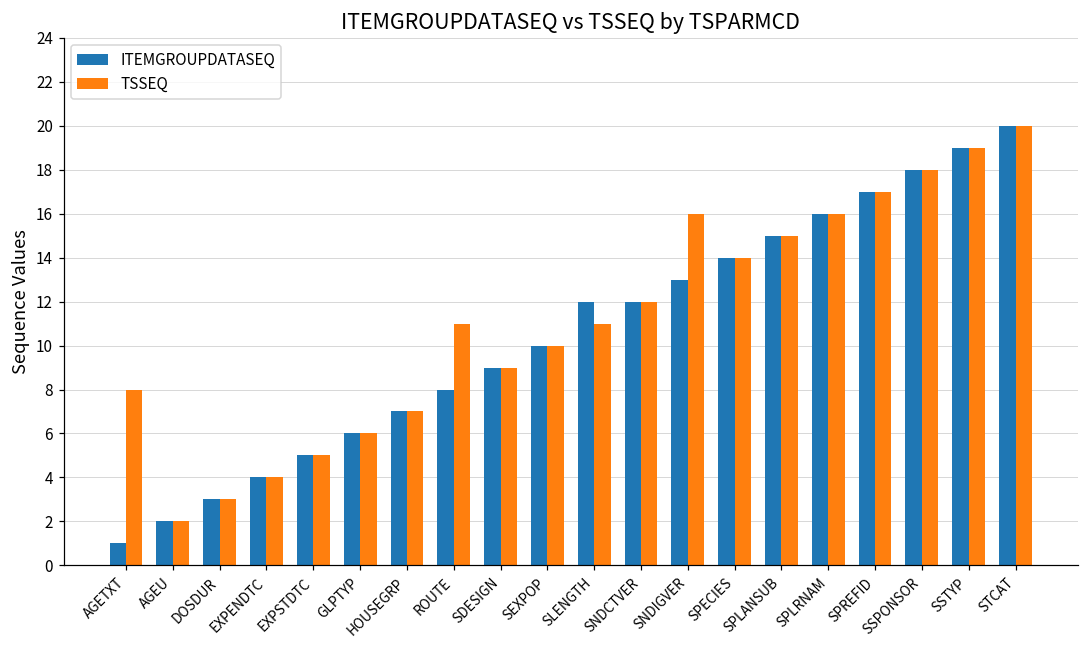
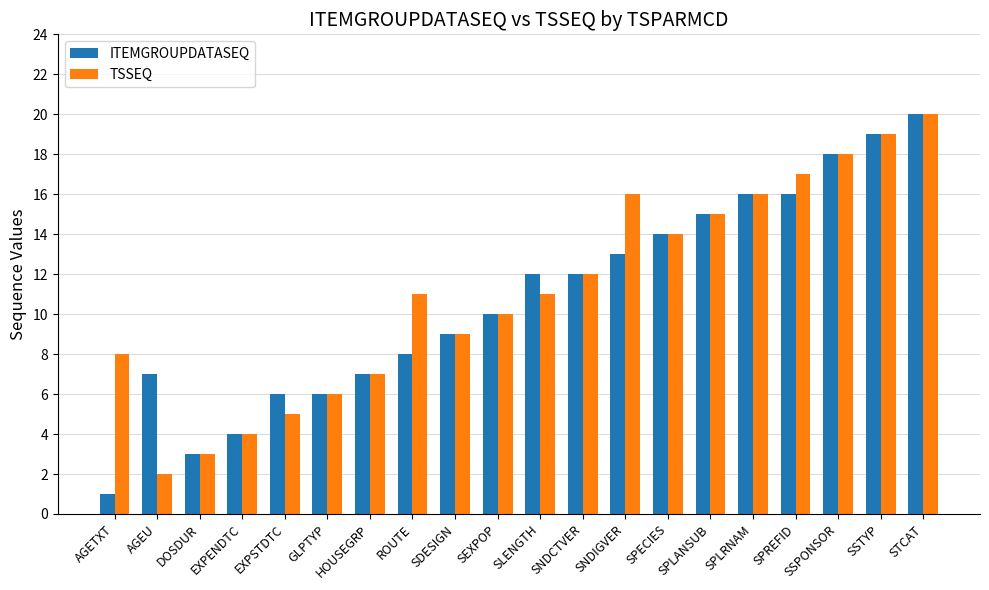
  {
    "ITEMGROUPDATASEQ": {
      "AGETXT": 1,
-     "AGEU": 2,
+     "AGEU": 7,
      "DOSDUR": 3,
      "EXPENDTC": 4,
-     "EXPSTDTC": 5,
+     "EXPSTDTC": 6,
      "GLPTYP": 6,
      "HOUSEGRP": 7,
      "ROUTE": 8,
      "SDESIGN": 9,
      "SEXPOP": 10,
      "SLENGTH": 12,
      "SNDCTVER": 12,
      "SNDIGVER": 13,
      "SPECIES": 14,
      "SPLANSUB": 15,
      "SPLRNAM": 16,
-     "SPREFID": 17,
+     "SPREFID": 16,
      "SSPONSOR": 18,
      "SSTYP": 19,
      "STCAT": 20
    },
    "TSSEQ": {
      "AGETXT": 8,
      "AGEU": 2,
      "DOSDUR": 3,
      "EXPENDTC": 4,
      "EXPSTDTC": 5,
      "GLPTYP": 6,
      "HOUSEGRP": 7,
      "ROUTE": 11,
      "SDESIGN": 9,
      "SEXPOP": 10,
      "SLENGTH": 11,
      "SNDCTVER": 12,
      "SNDIGVER": 16,
      "SPECIES": 14,
      "SPLANSUB": 15,
      "SPLRNAM": 16,
      "SPREFID": 17,
      "SSPONSOR": 18,
      "SSTYP": 19,
      "STCAT": 20
    }
  }
